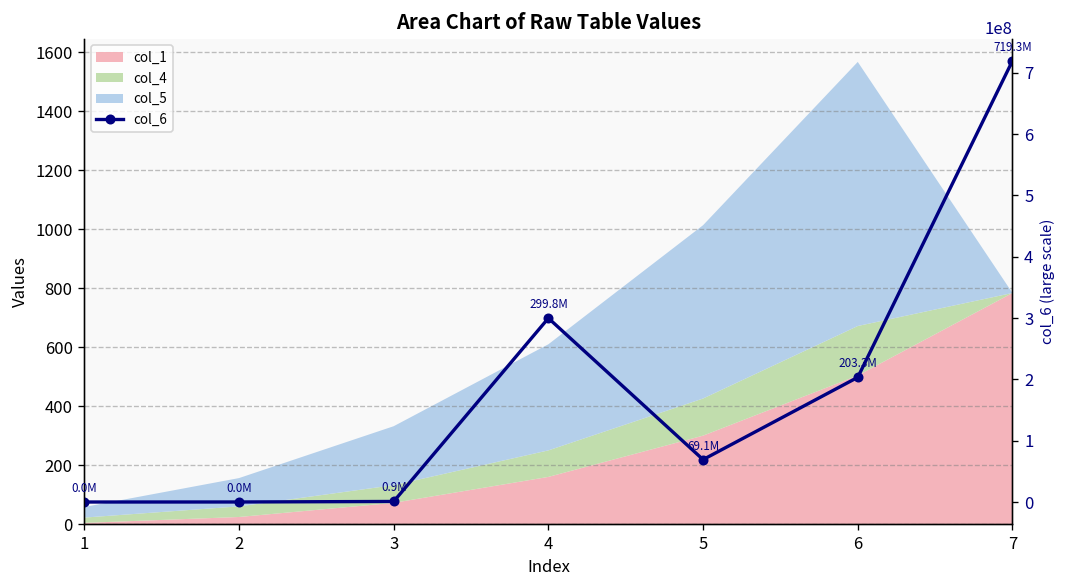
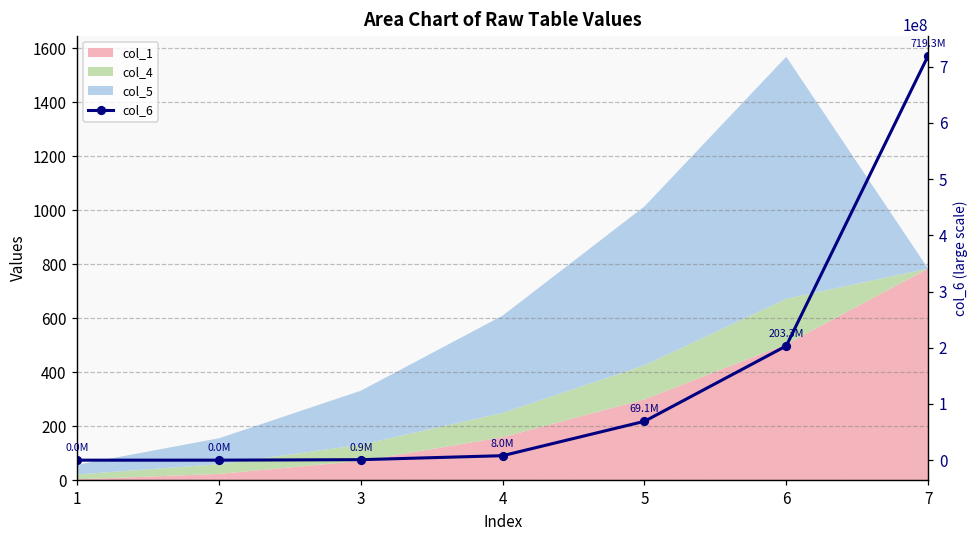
  {
    "col_6": {
      "3": "0.9M",
-     "4": "299.8M",
+     "4": "8.0M",
      "5": "69.1M",
      "6": "203.3M",
      "7": "719.3M"
    }
  }
